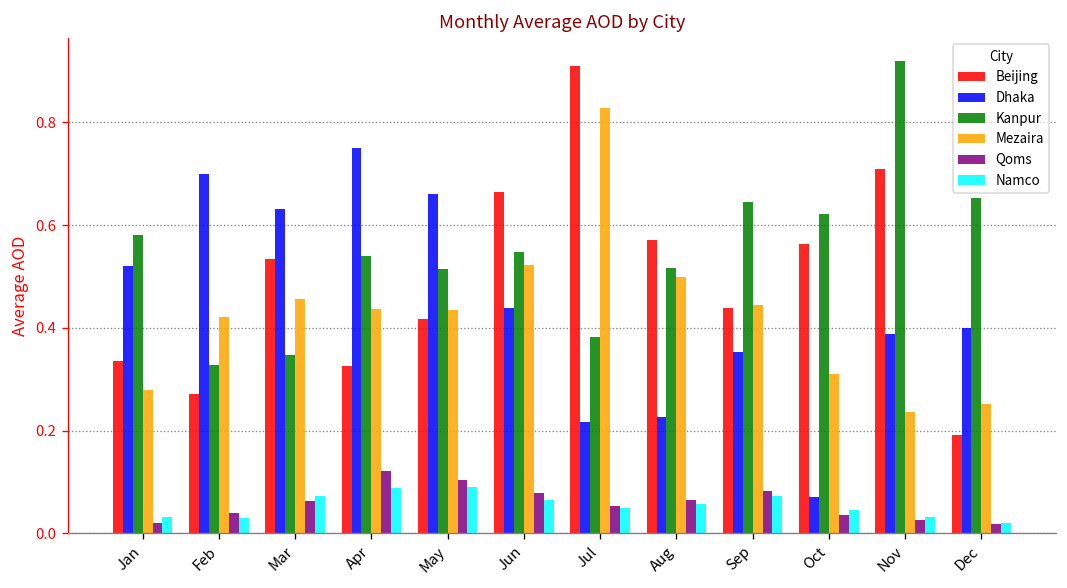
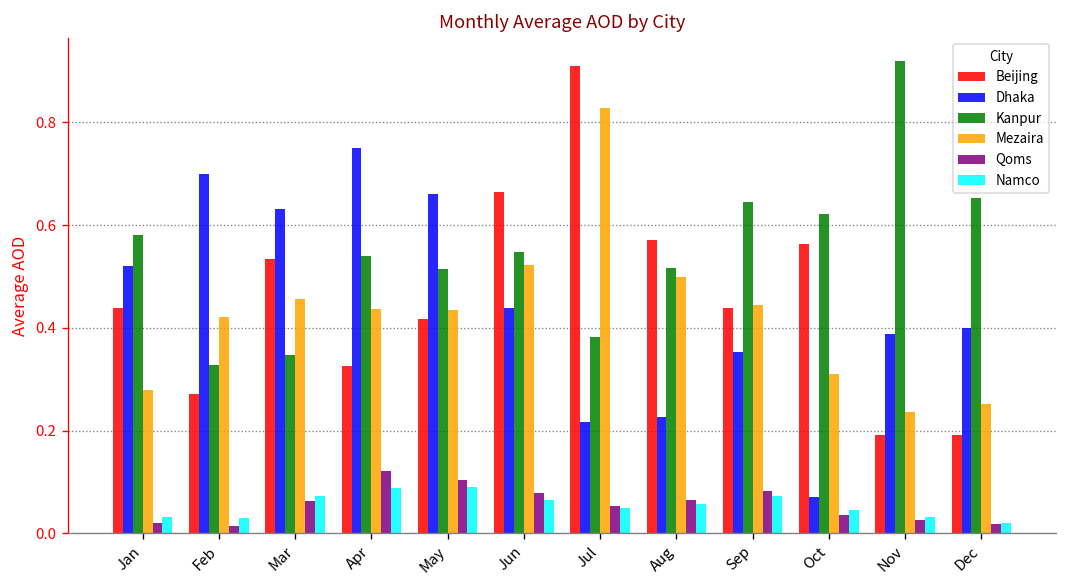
  {
    "Beijing": {
-     "Jan": 0.34,
+     "Jan": 0.44,
      "Feb": 0.27,
      "Mar": 0.53,
      "Apr": 0.32,
      "May": 0.42,
      "Jun": 0.67,
      "Jul": 0.91,
      "Aug": 0.57,
      "Sep": 0.44,
      "Oct": 0.56,
-     "Nov": 0.71,
+     "Nov": 0.19,
      "Dec": 0.19
    },
    "Dhaka": {
      "Jan": 0.52,
      "Feb": 0.70,
      "Mar": 0.63,
      "Apr": 0.75,
      "May": 0.66,
      "Jun": 0.44,
      "Jul": 0.22,
      "Aug": 0.23,
      "Sep": 0.35,
      "Oct": 0.07,
      "Nov": 0.39,
      "Dec": 0.40
    },
    "Kanpur": {
      "Jan": 0.58,
      "Feb": 0.33,
      "Mar": 0.35,
      "Apr": 0.54,
      "May": 0.52,
      "Jun": 0.55,
      "Jul": 0.38,
      "Aug": 0.52,
      "Sep": 0.64,
      "Oct": 0.62,
      "Nov": 0.92,
      "Dec": 0.65
    },
    "Mezaira": {
      "Jan": 0.28,
      "Feb": 0.42,
      "Mar": 0.46,
      "Apr": 0.44,
      "May": 0.44,
      "Jun": 0.52,
      "Jul": 0.83,
      "Aug": 0.50,
      "Sep": 0.44,
      "Oct": 0.31,
      "Nov": 0.24,
      "Dec": 0.25
    },
    "Qoms": {
      "Jan": 0.02,
-     "Feb": 0.04,
+     "Feb": 0.01,
      "Mar": 0.06,
      "Apr": 0.12,
      "May": 0.10,
      "Jun": 0.08,
      "Jul": 0.05,
      "Aug": 0.06,
      "Sep": 0.08,
      "Oct": 0.04,
      "Nov": 0.03,
      "Dec": 0.02
    },
    "Namco": {
      "Jan": 0.03,
      "Feb": 0.03,
      "Mar": 0.07,
      "Apr": 0.09,
      "May": 0.09,
      "Jun": 0.07,
      "Jul": 0.05,
      "Aug": 0.06,
      "Sep": 0.07,
      "Oct": 0.05,
      "Nov": 0.03,
      "Dec": 0.02
    }
  }
